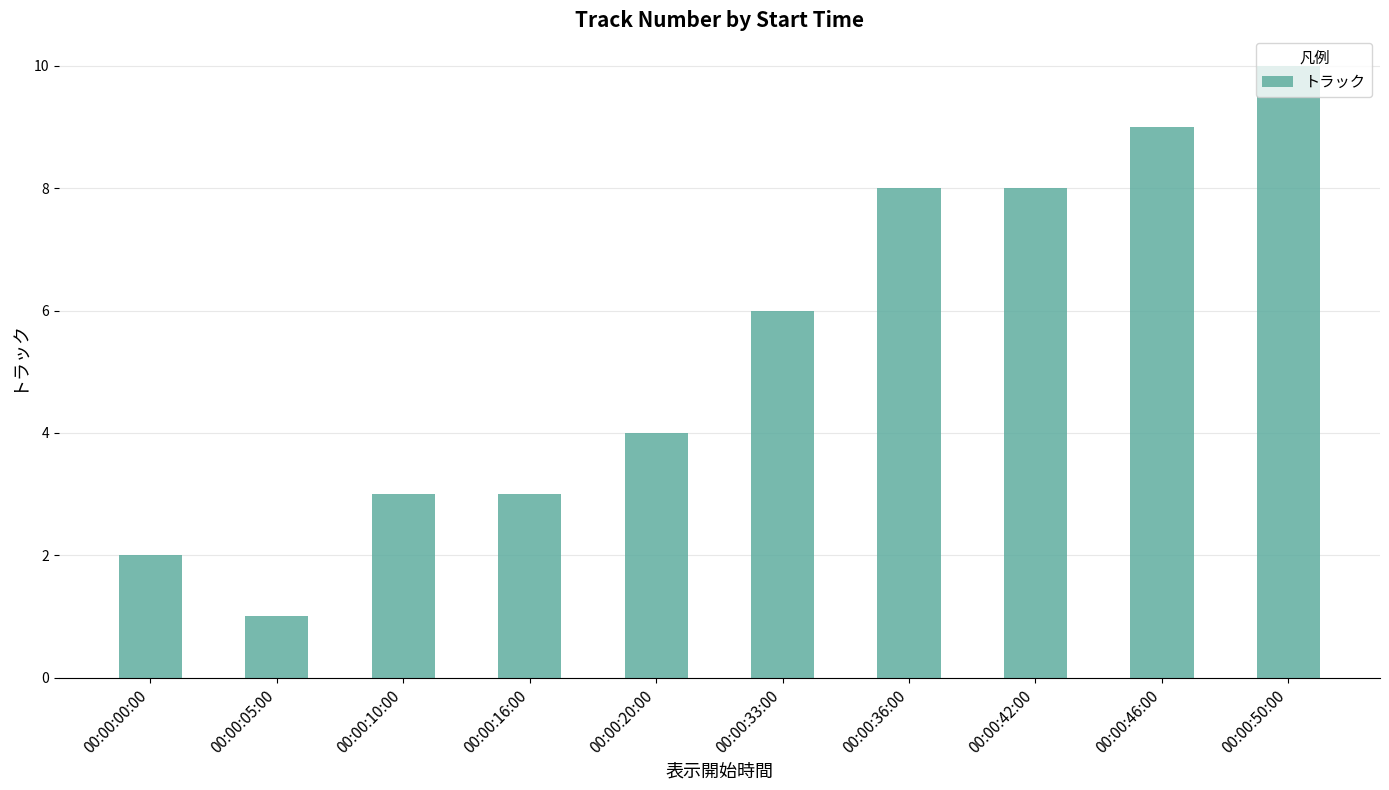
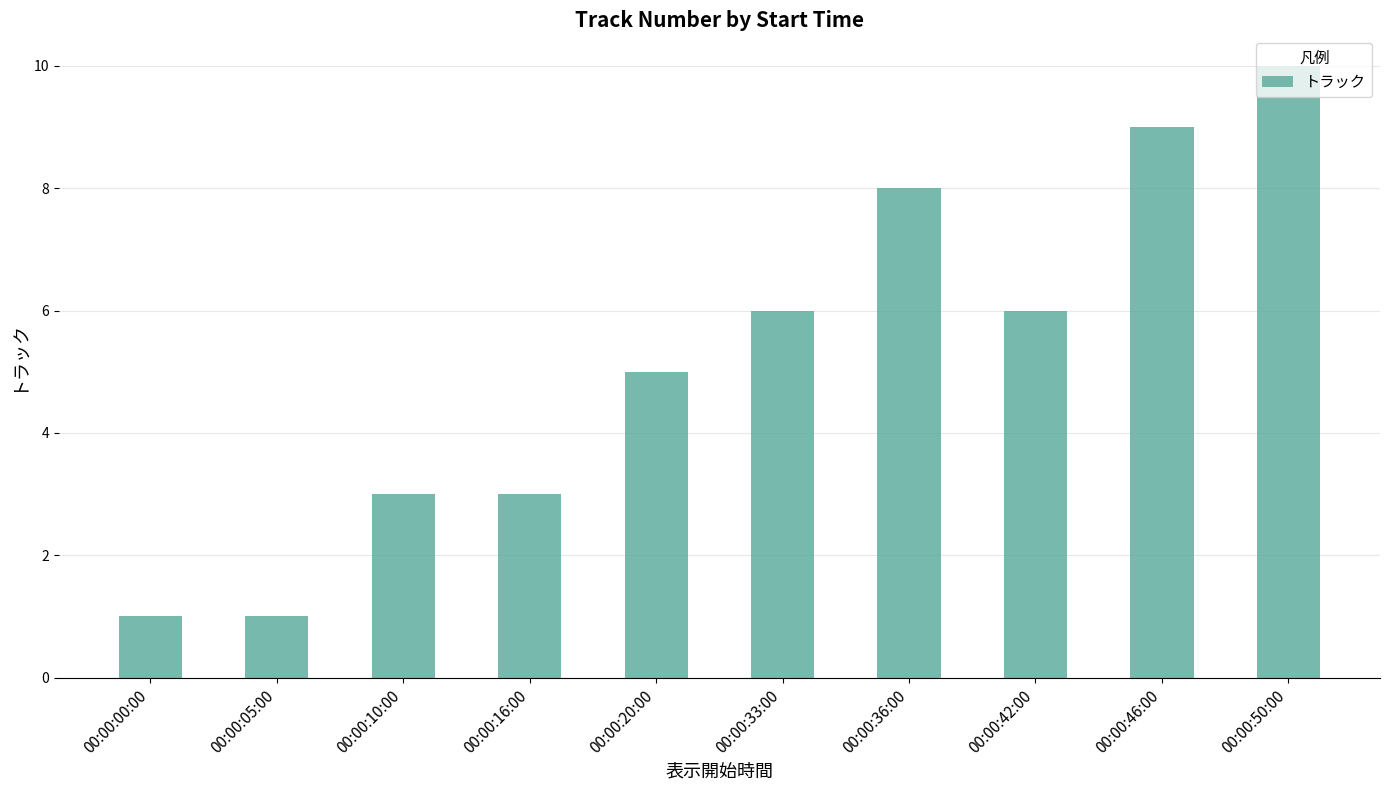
  {
-   "00:00:00:00": 2,
+   "00:00:00:00": 1,
    "00:00:05:00": 1,
    "00:00:10:00": 3,
    "00:00:16:00": 3,
-   "00:00:20:00": 4,
+   "00:00:20:00": 5,
    "00:00:33:00": 6,
    "00:00:36:00": 8,
-   "00:00:42:00": 8,
+   "00:00:42:00": 6,
    "00:00:46:00": 9
  }
